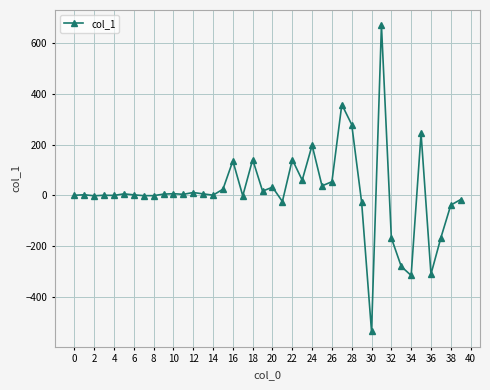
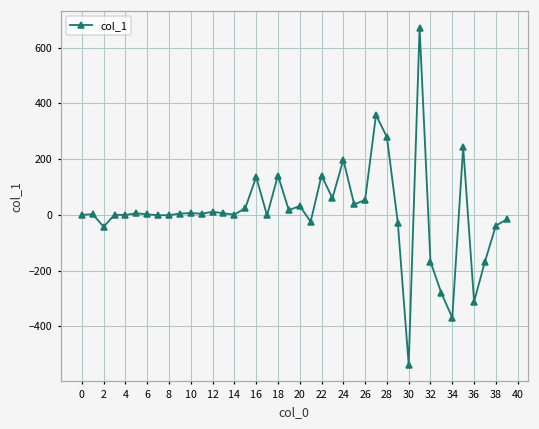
  {
    "0": 0,
-   "2": 0,
+   "2": -40,
    "4": 0,
    "6": 0,
    "8": 0,
    "10": 10,
    "12": 10,
    "14": 0,
    "16": 140,
    "18": 140,
    "20": 30,
    "22": 140,
    "24": 200,
    "26": 50,
    "28": 280,
    "30": -540,
    "32": -170,
-   "34": -320,
+   "34": -370,
    "36": -310,
    "38": -40
  }
